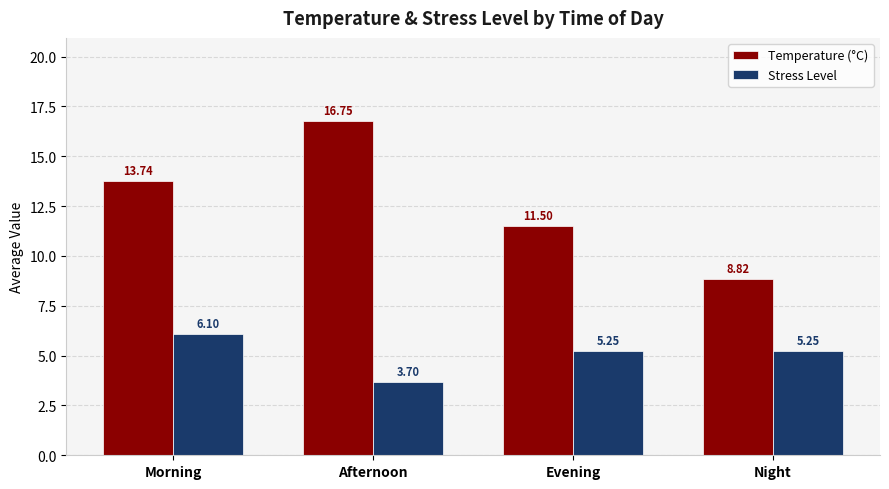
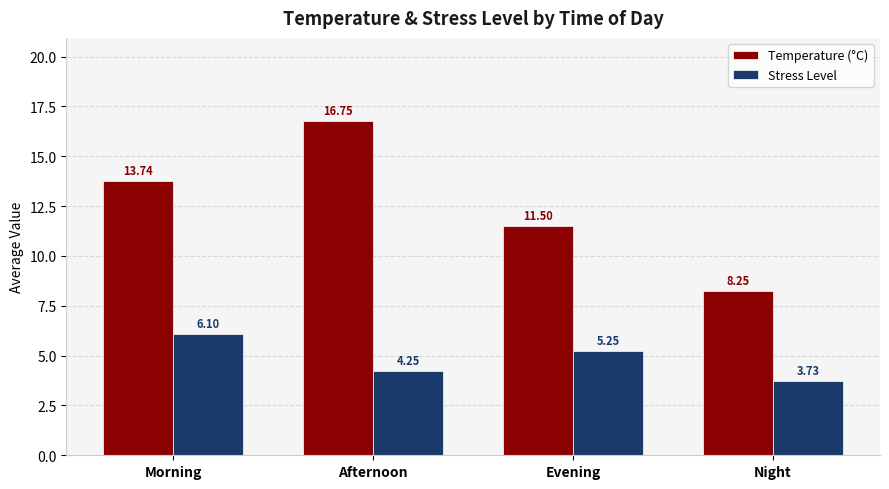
  {
    "Temperature (°C)": {
      "Morning": 13.74,
      "Afternoon": 16.75,
      "Evening": 11.50,
-     "Night": 8.82
+     "Night": 8.25
    },
    "Stress Level": {
      "Morning": 6.10,
-     "Afternoon": 3.70,
+     "Afternoon": 4.25,
      "Evening": 5.25,
-     "Night": 5.25
+     "Night": 3.73
    }
  }
